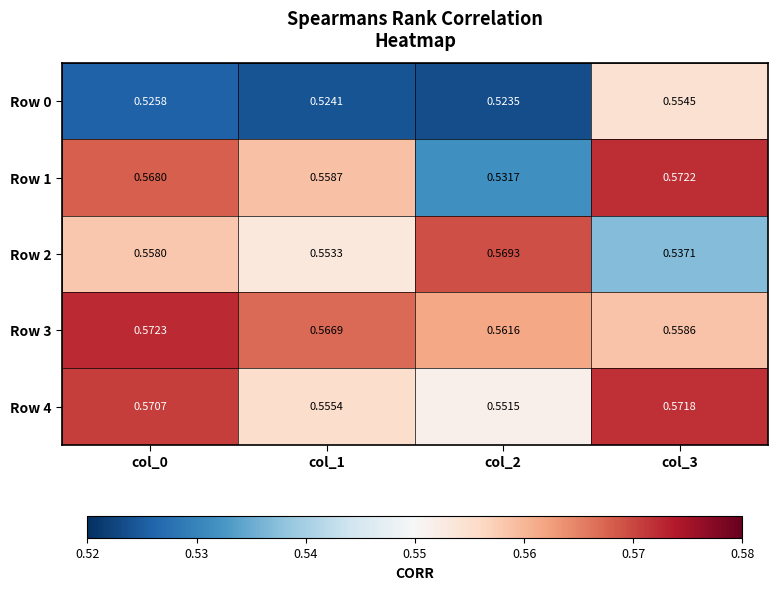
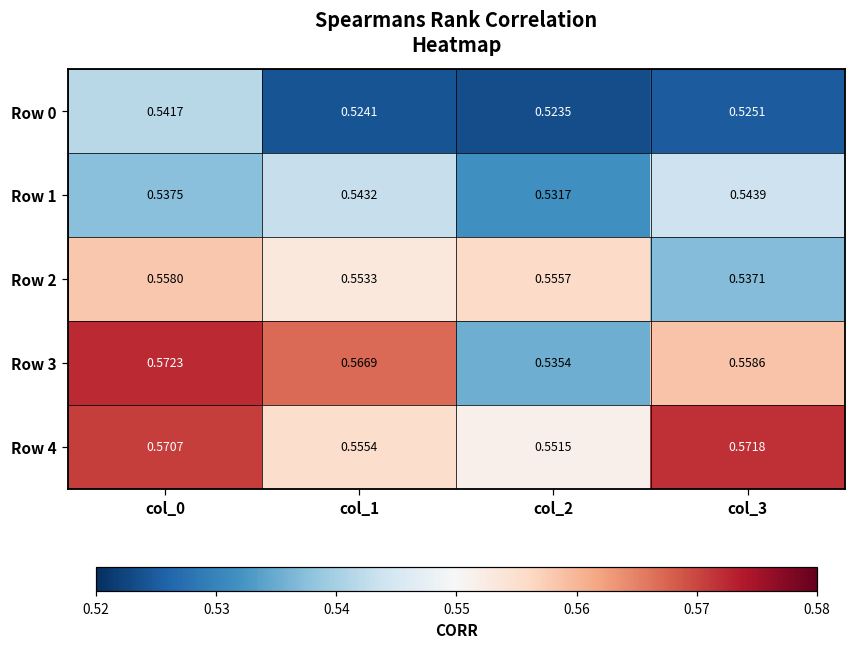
  {
    "Row 0": {
-     "col_0": 0.5258,
+     "col_0": 0.5417,
      "col_1": 0.5241,
      "col_2": 0.5235,
-     "col_3": 0.5545
+     "col_3": 0.5251
    },
    "Row 1": {
-     "col_0": 0.5680,
-     "col_1": 0.5587,
+     "col_0": 0.5375,
+     "col_1": 0.5432,
      "col_2": 0.5317,
-     "col_3": 0.5722
+     "col_3": 0.5439
    },
    "Row 2": {
      "col_0": 0.5580,
      "col_1": 0.5533,
-     "col_2": 0.5693,
+     "col_2": 0.5557,
      "col_3": 0.5371
    },
    "Row 3": {
      "col_0": 0.5723,
      "col_1": 0.5669,
-     "col_2": 0.5616,
+     "col_2": 0.5354,
      "col_3": 0.5586
    },
    "Row 4": {
      "col_0": 0.5707,
      "col_1": 0.5554,
      "col_2": 0.5515,
      "col_3": 0.5718
    }
  }
